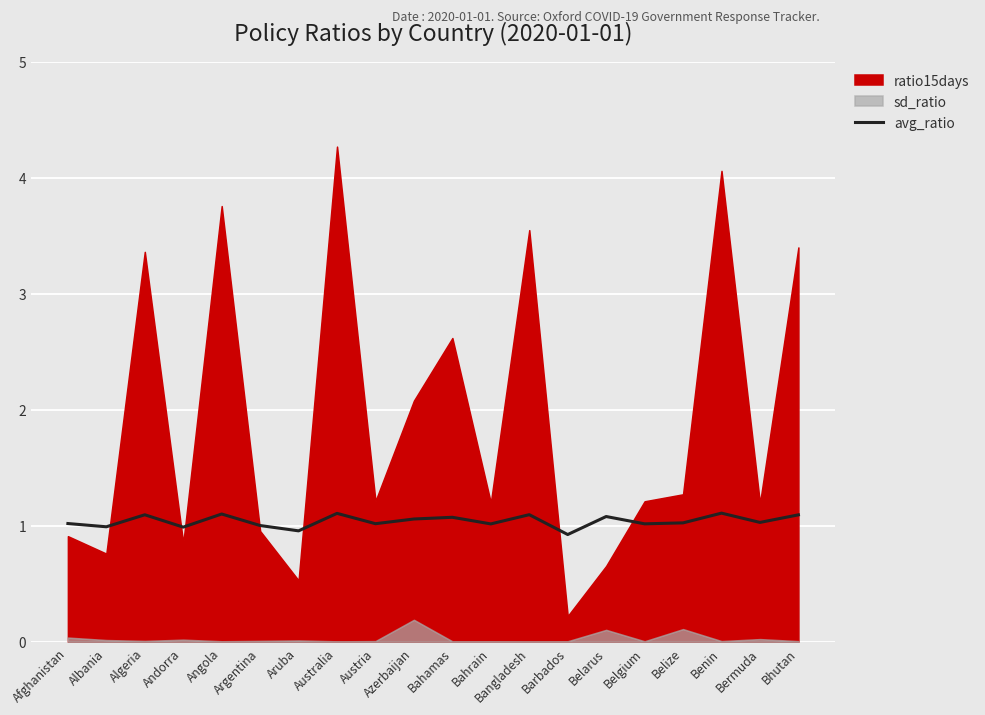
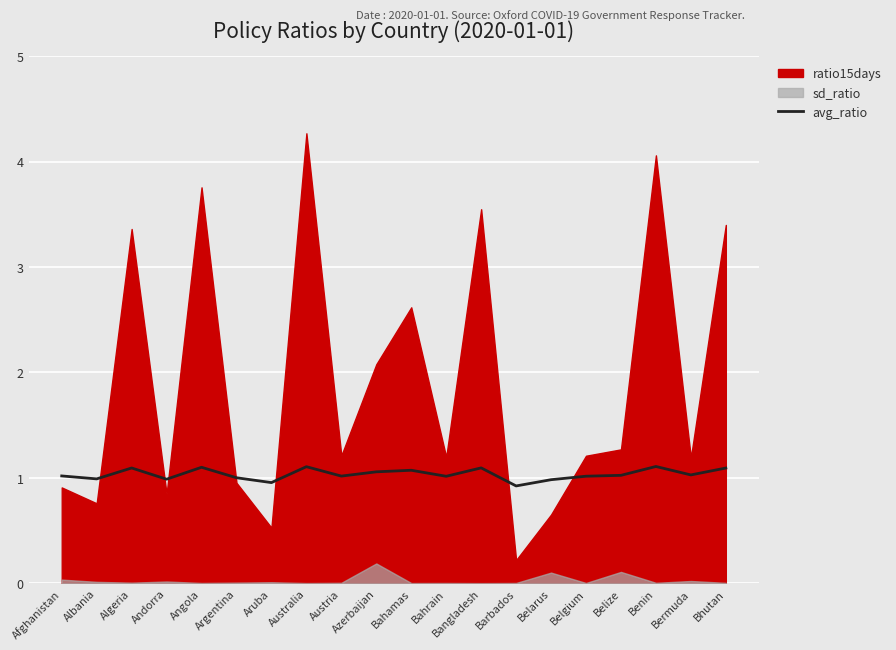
  {
    "avg_ratio": {
      "Afghanistan": 1.02,
      "Albania": 0.99,
      "Algeria": 1.09,
      "Andorra": 0.99,
      "Angola": 1.10,
      "Argentina": 1.00,
      "Aruba": 0.96,
      "Australia": 1.11,
      "Austria": 1.02,
      "Azerbaijan": 1.06,
      "Bahamas": 1.07,
      "Bahrain": 1.02,
      "Bangladesh": 1.10,
      "Barbados": 0.92,
-     "Belarus": 1.08,
+     "Belarus": 0.98,
      "Belgium": 1.02,
      "Belize": 1.02,
      "Benin": 1.11,
      "Bermuda": 1.03,
      "Bhutan": 1.09
    }
  }
